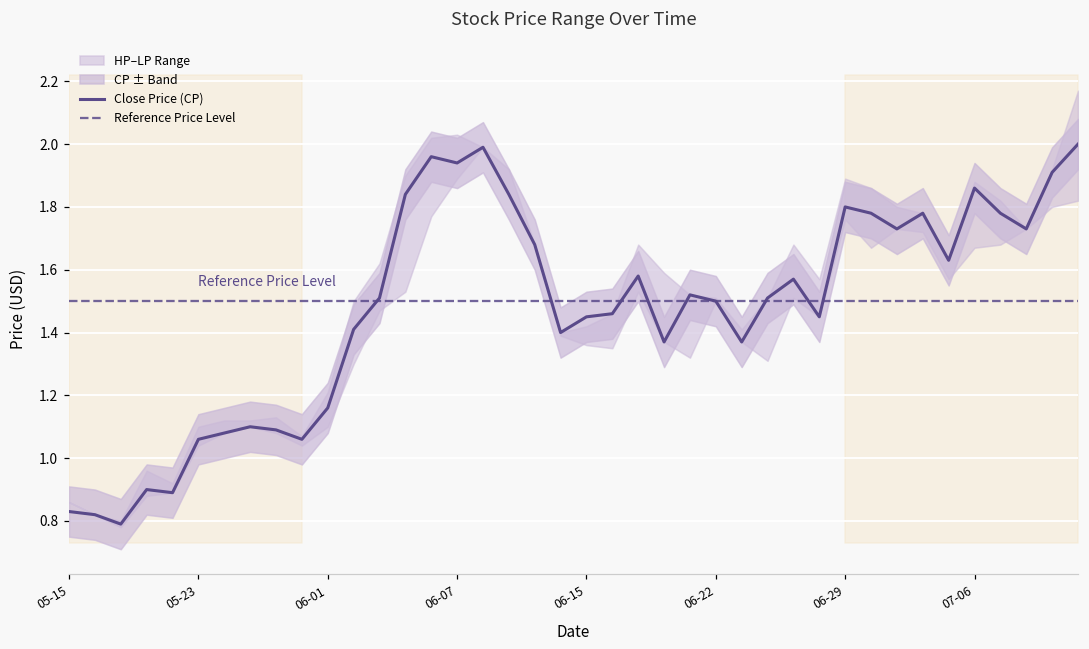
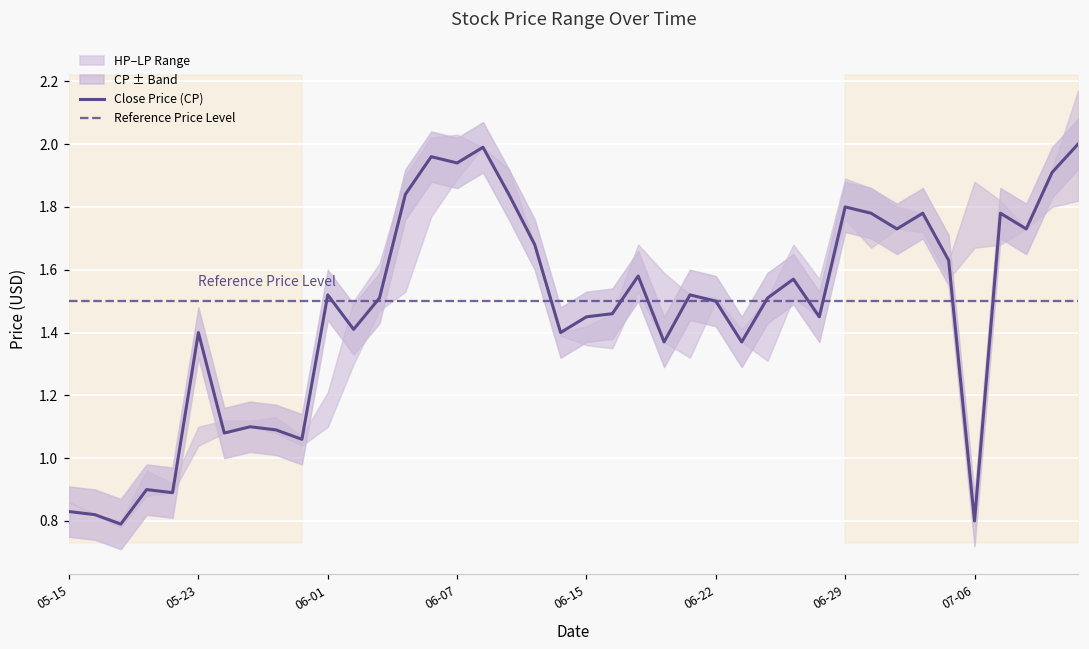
  {
    "Close Price (CP)": {
      "05-15": 0.83,
-     "05-23": 1.06,
-     "06-01": 1.16,
+     "05-23": 1.40,
+     "06-01": 1.52,
      "06-07": 1.94,
      "06-15": 1.45,
      "06-22": 1.50,
      "06-29": 1.80,
-     "07-06": 1.86
+     "07-06": 0.80
    }
  }
